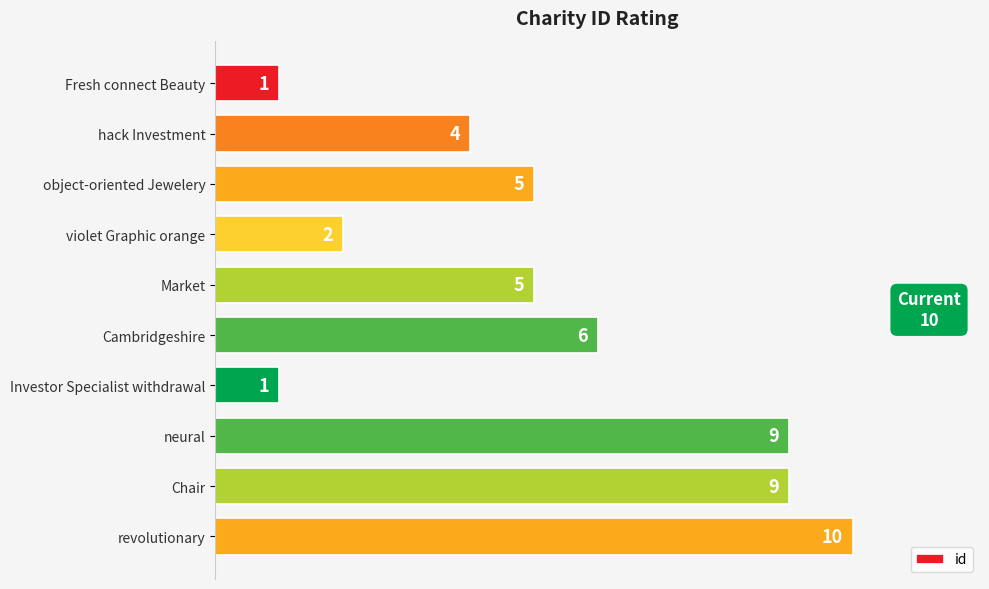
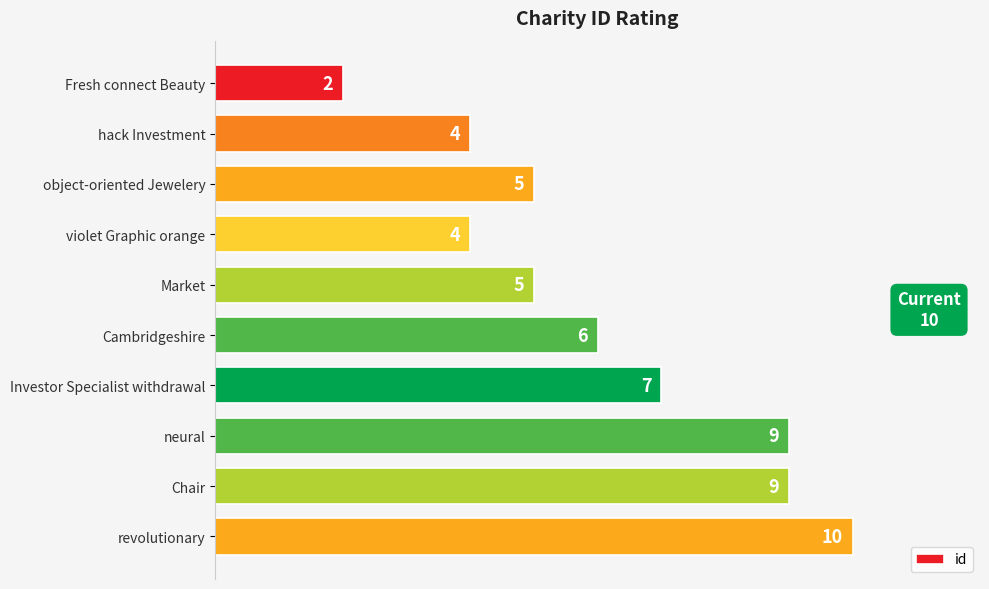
  {
-   "Fresh connect Beauty": 1,
+   "Fresh connect Beauty": 2,
    "hack Investment": 4,
    "object-oriented Jewelery": 5,
-   "violet Graphic orange": 2,
+   "violet Graphic orange": 4,
    "Market": 5,
    "Cambridgeshire": 6,
-   "Investor Specialist withdrawal": 1,
+   "Investor Specialist withdrawal": 7,
    "neural": 9,
    "Chair": 9,
    "revolutionary": 10
  }
